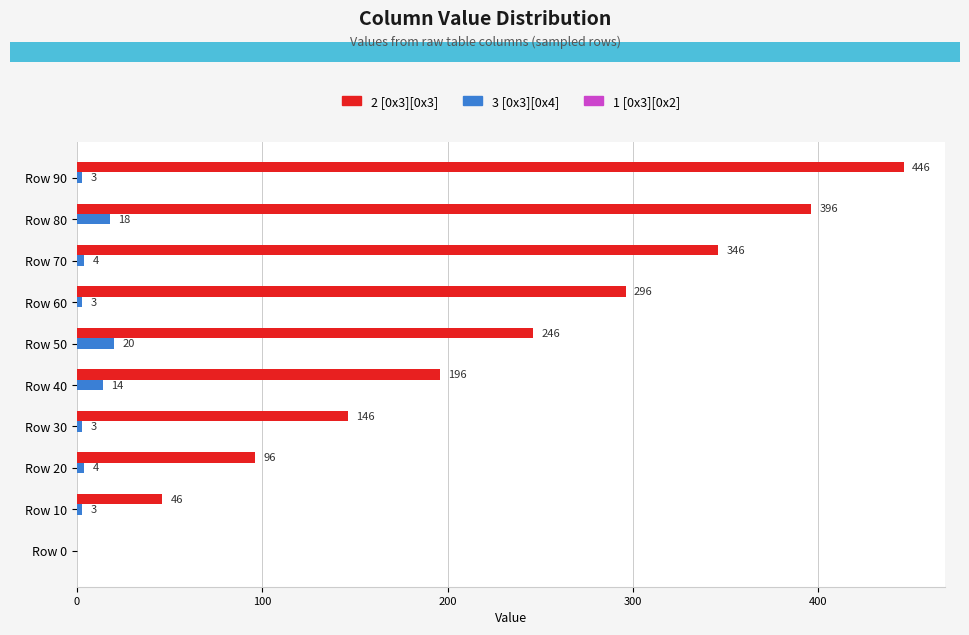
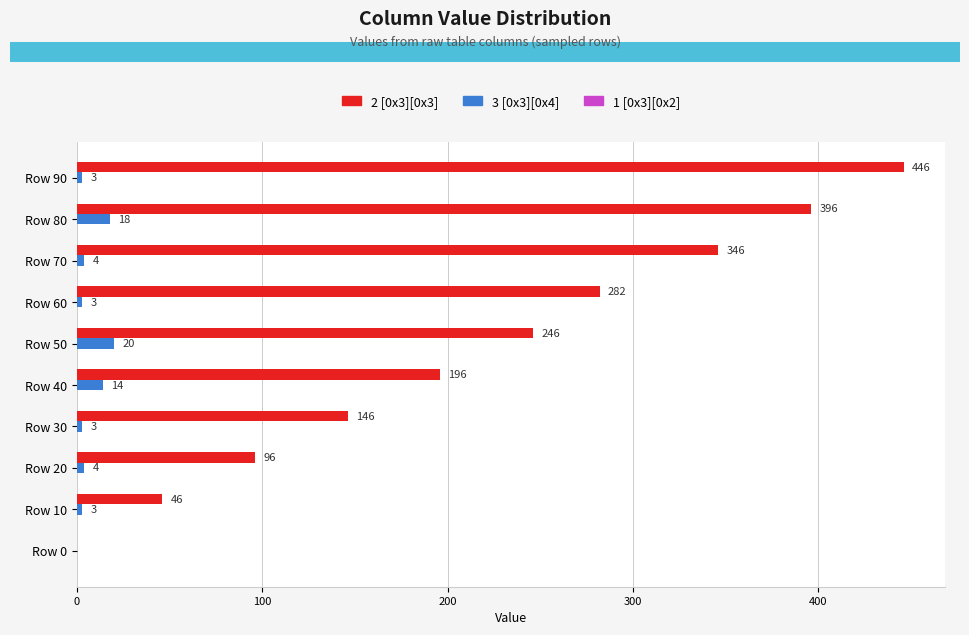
  {
    "2 [0x3][0x3]": {
      "Row 90": 446,
      "Row 80": 396,
      "Row 70": 346,
-     "Row 60": 296,
+     "Row 60": 282,
      "Row 50": 246,
      "Row 40": 196,
      "Row 30": 146,
      "Row 20": 96,
      "Row 10": 46
    },
    "3 [0x3][0x4]": {
      "Row 90": 3,
      "Row 80": 18,
      "Row 70": 4,
      "Row 60": 3,
      "Row 50": 20,
      "Row 40": 14,
      "Row 30": 3,
      "Row 20": 4,
      "Row 10": 3
    },
    "1 [0x3][0x2]": {
      "Row 90": 0,
      "Row 80": 0,
      "Row 70": 0,
      "Row 60": 0,
      "Row 50": 0,
      "Row 40": 0,
      "Row 30": 0,
      "Row 20": 0,
      "Row 10": 0,
      "Row 0": 0
    }
  }
